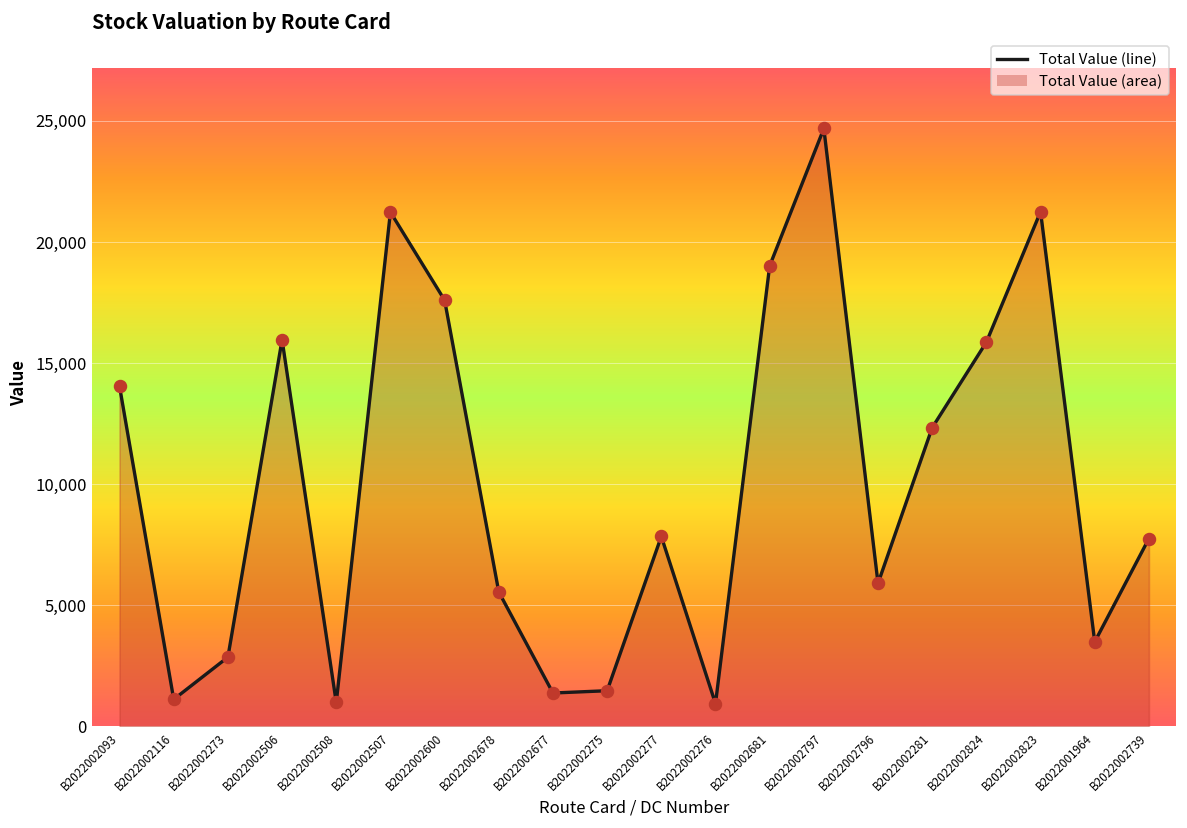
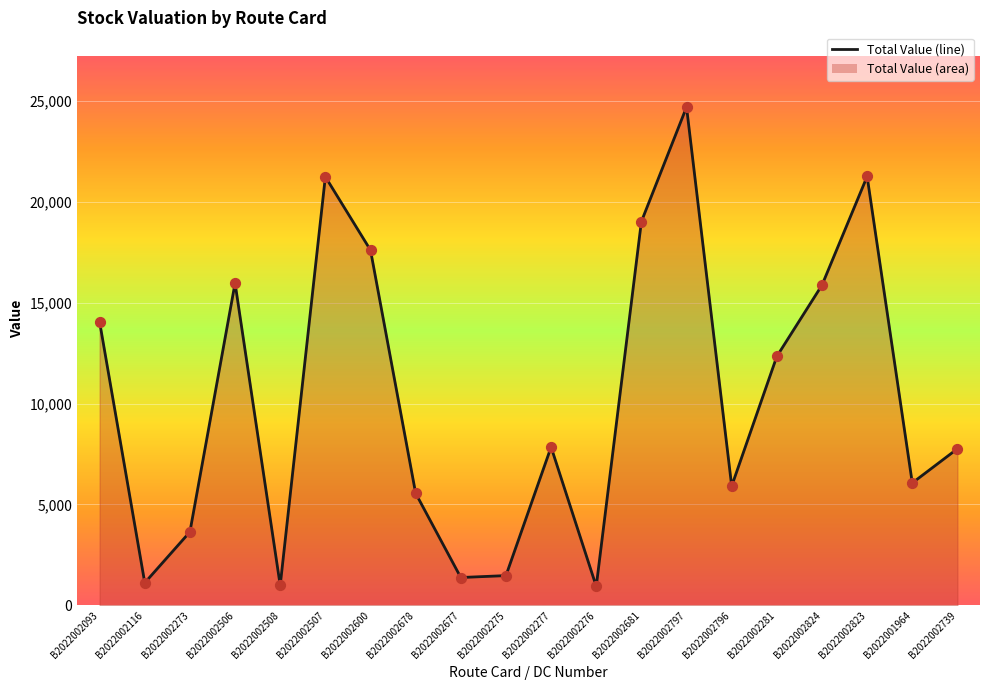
  {
    "B2022002093": "14,000",
    "B2022002116": "1,100",
-   "B2022002273": "2,900",
+   "B2022002273": "3,600",
    "B2022002506": "16,000",
    "B2022002508": "1,000",
    "B2022002507": "21,200",
    "B2022002600": "17,600",
    "B2022002678": "5,600",
    "B2022002677": "1,400",
    "B2022002275": "1,500",
    "B2022002277": "7,800",
    "B2022002276": "900",
    "B2022002681": "19,000",
    "B2022002797": "24,700",
    "B2022002796": "5,900",
    "B2022002281": "12,300",
    "B2022002824": "15,900",
    "B2022002823": "21,200",
-   "B2022001964": "3,500",
+   "B2022001964": "6,100",
    "B2022002739": "7,800"
  }
